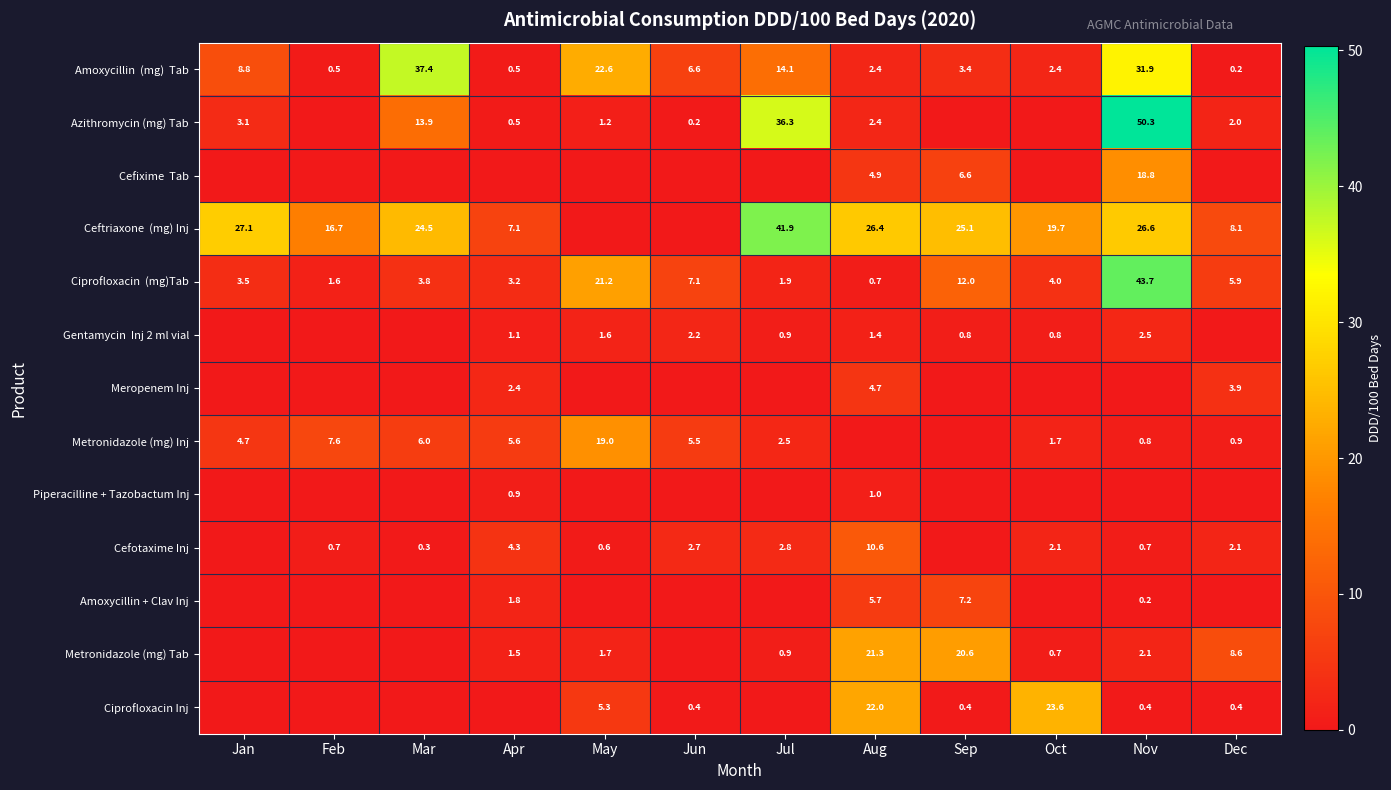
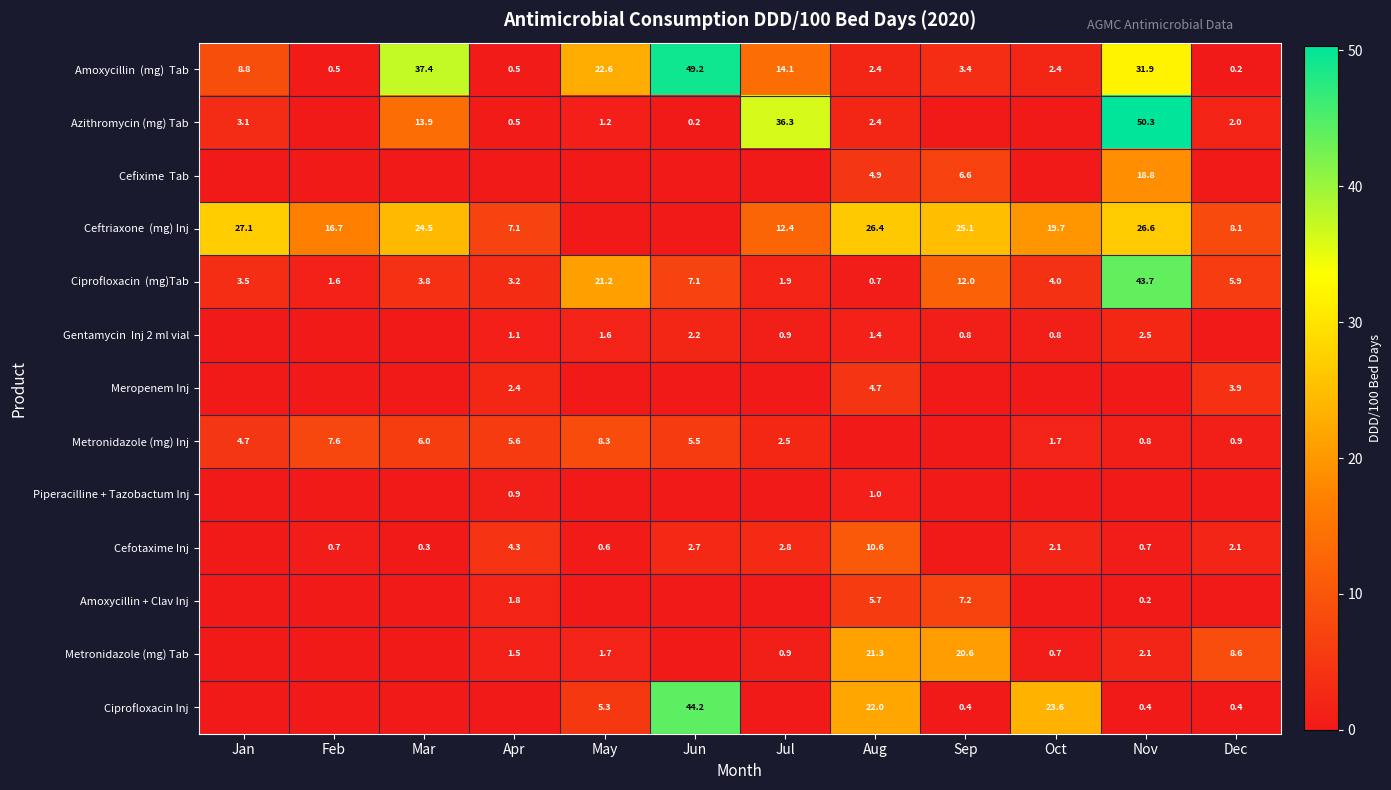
  {
    "Amoxycillin (mg) Tab": {
      "Jan": 8.8,
      "Feb": 0.5,
      "Mar": 37.4,
      "Apr": 0.5,
      "May": 22.6,
-     "Jun": 6.6,
+     "Jun": 49.2,
      "Jul": 14.1,
      "Aug": 2.4,
      "Sep": 3.4,
      "Oct": 2.4,
      "Nov": 31.9,
      "Dec": 0.2
    },
    "Azithromycin (mg) Tab": {
      "Jan": 3.1,
      "Mar": 13.9,
      "Apr": 0.5,
      "May": 1.2,
      "Jun": 0.2,
      "Jul": 36.3,
      "Aug": 2.4,
      "Nov": 50.3,
      "Dec": 2.0
    },
    "Cefixime Tab": {
      "Aug": 4.9,
      "Sep": 6.6,
      "Nov": 18.8
    },
    "Ceftriaxone (mg) Inj": {
      "Jan": 27.1,
      "Feb": 16.7,
      "Mar": 24.5,
      "Apr": 7.1,
-     "Jul": 41.9,
+     "Jul": 12.4,
      "Aug": 26.4,
      "Sep": 25.1,
      "Oct": 19.7,
      "Nov": 26.6,
      "Dec": 8.1
    },
    "Ciprofloxacin (mg)Tab": {
      "Jan": 3.5,
      "Feb": 1.6,
      "Mar": 3.8,
      "Apr": 3.2,
      "May": 21.2,
      "Jun": 7.1,
      "Jul": 1.9,
      "Aug": 0.7,
      "Sep": 12.0,
      "Oct": 4.0,
      "Nov": 43.7,
      "Dec": 5.9
    },
    "Gentamycin Inj 2 ml vial": {
      "Apr": 1.1,
      "May": 1.6,
      "Jun": 2.2,
      "Jul": 0.9,
      "Aug": 1.4,
      "Sep": 0.8,
      "Oct": 0.8,
      "Nov": 2.5
    },
    "Meropenem Inj": {
      "Apr": 2.4,
      "Aug": 4.7,
      "Dec": 3.9
    },
    "Metronidazole (mg) Inj": {
      "Jan": 4.7,
      "Feb": 7.6,
      "Mar": 6.0,
      "Apr": 5.6,
-     "May": 19.0,
+     "May": 8.3,
      "Jun": 5.5,
      "Jul": 2.5,
      "Oct": 1.7,
      "Nov": 0.8,
      "Dec": 0.9
    },
    "Piperacilline + Tazobactum Inj": {
      "Apr": 0.9,
      "Aug": 1.0
    },
    "Cefotaxime Inj": {
      "Feb": 0.7,
      "Mar": 0.3,
      "Apr": 4.3,
      "May": 0.6,
      "Jun": 2.7,
      "Jul": 2.8,
      "Aug": 10.6,
      "Oct": 2.1,
      "Nov": 0.7,
      "Dec": 2.1
    },
    "Amoxycillin + Clav Inj": {
      "Apr": 1.8,
      "Aug": 5.7,
      "Sep": 7.2,
      "Nov": 0.2
    },
    "Metronidazole (mg) Tab": {
      "Apr": 1.5,
      "May": 1.7,
      "Jul": 0.9,
      "Aug": 21.3,
      "Sep": 20.6,
      "Oct": 0.7,
      "Nov": 2.1,
      "Dec": 8.6
    },
    "Ciprofloxacin Inj": {
      "May": 5.3,
-     "Jun": 0.4,
+     "Jun": 44.2,
      "Aug": 22.0,
      "Sep": 0.4,
      "Oct": 23.6,
      "Nov": 0.4,
      "Dec": 0.4
    }
  }
